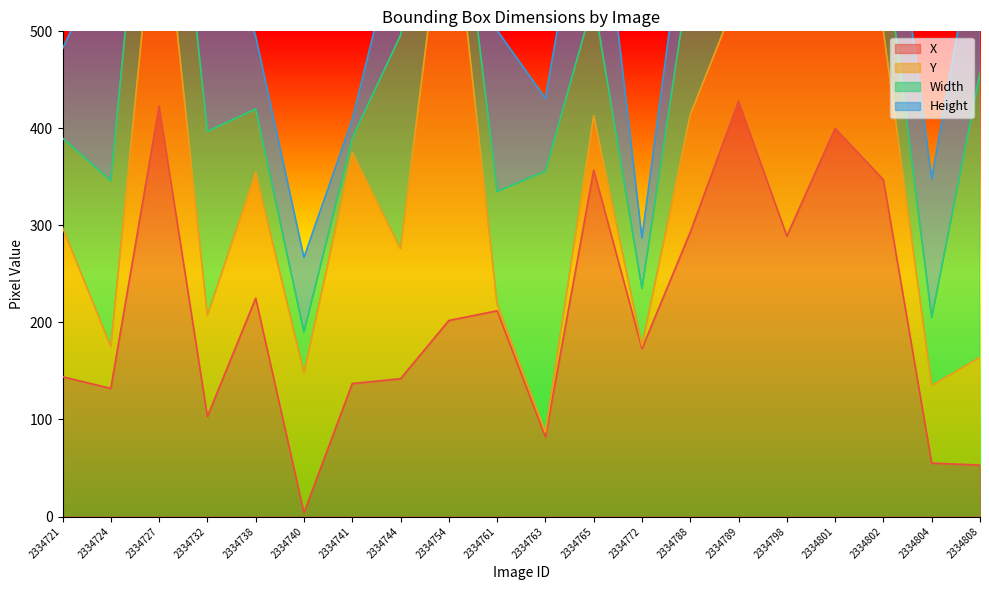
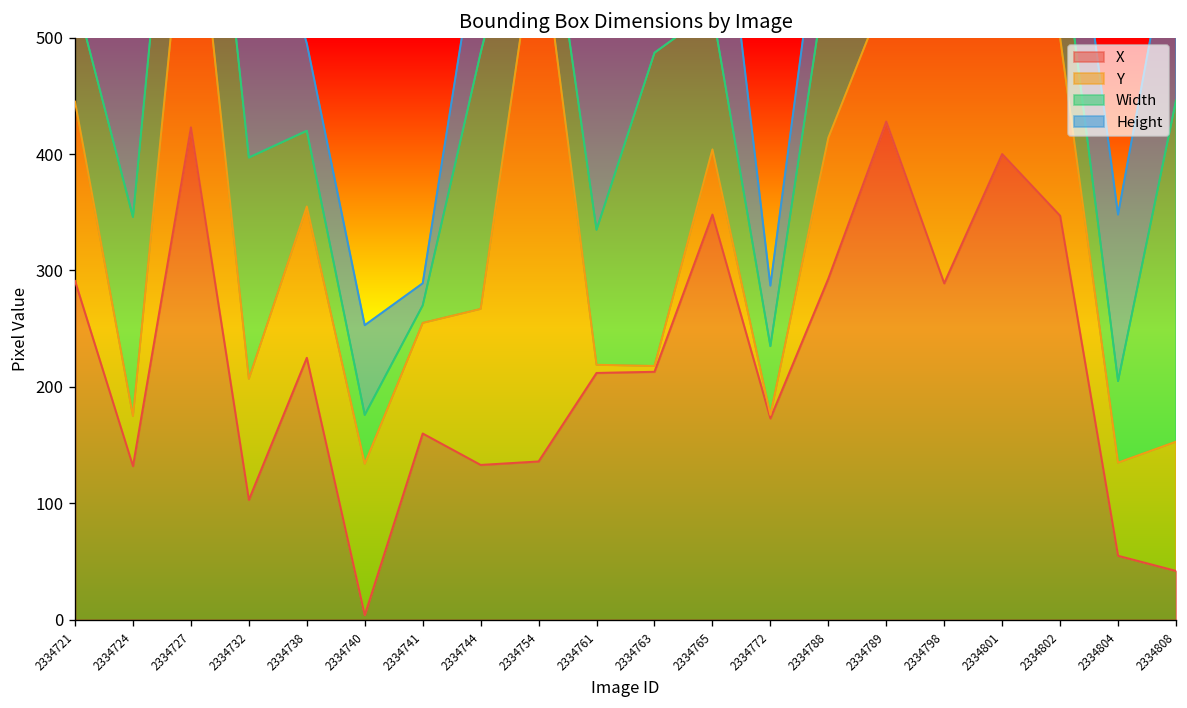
  {
    "X": {
-     "2334721": 140,
+     "2334721": 290,
      "2334724": 130,
      "2334727": 420,
      "2334732": 100,
      "2334738": 230,
      "2334740": 0,
-     "2334741": 140,
-     "2334744": 140,
-     "2334754": 200,
+     "2334741": 160,
+     "2334744": 130,
+     "2334754": 140,
      "2334761": 210,
-     "2334763": 80,
-     "2334765": 360,
+     "2334763": 210,
+     "2334765": 350,
      "2334772": 170,
      "2334788": 290,
      "2334789": 430,
      "2334798": 290,
      "2334801": 400,
      "2334802": 350,
      "2334804": 60,
-     "2334808": 50
+     "2334808": 40
    },
    "Y": {
      "2334721": 150,
      "2334724": 40,
      "2334732": 100,
      "2334738": 130,
-     "2334740": 140,
-     "2334741": 240,
+     "2334740": 130,
+     "2334741": 100,
      "2334744": 130,
      "2334761": 10,
      "2334763": 10,
      "2334765": 60,
      "2334772": 0,
      "2334788": 120,
      "2334798": 210,
      "2334802": 150,
      "2334804": 80,
      "2334808": 110
    },
    "Width": {
      "2334724": 170,
      "2334732": 190,
      "2334738": 70,
      "2334740": 40,
      "2334741": 20,
      "2334744": 220,
      "2334761": 120,
      "2334763": 270,
      "2334772": 60,
      "2334804": 70,
      "2334808": 290
    },
    "Height": {
      "2334738": 80,
      "2334740": 80,
      "2334741": 20,
      "2334761": 170,
      "2334772": 50,
      "2334804": 140
    }
  }
